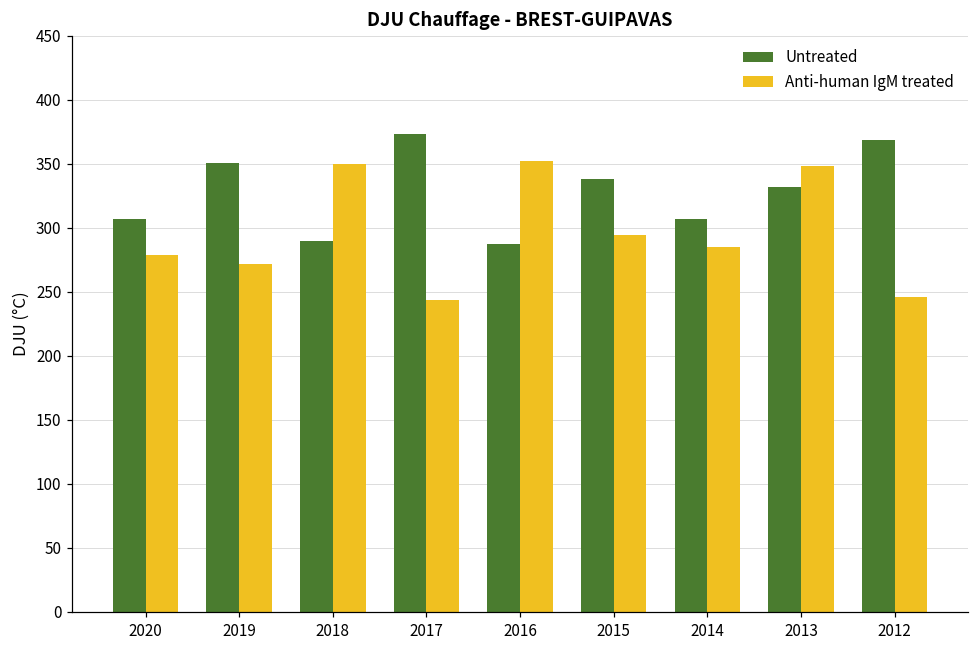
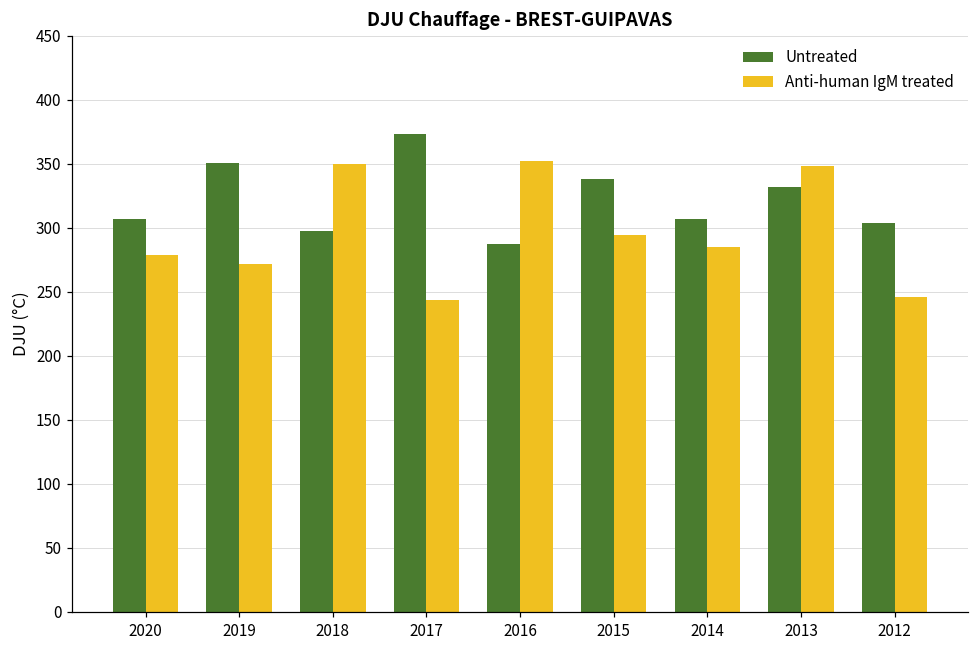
  {
    "Untreated": {
      "2020": 306,
      "2019": 350,
-     "2018": 290,
+     "2018": 298,
      "2017": 373,
      "2016": 287,
      "2015": 338,
      "2014": 307,
      "2013": 332,
-     "2012": 368
+     "2012": 304
    },
    "Anti-human IgM treated": {
      "2020": 278,
      "2019": 271,
      "2018": 350,
      "2017": 243,
      "2016": 352,
      "2015": 295,
      "2014": 285,
      "2013": 348,
      "2012": 246
    }
  }
